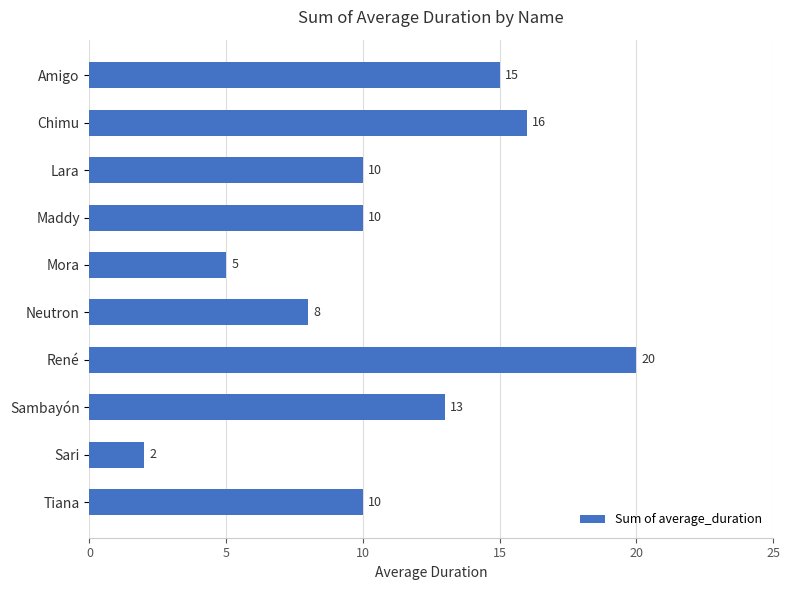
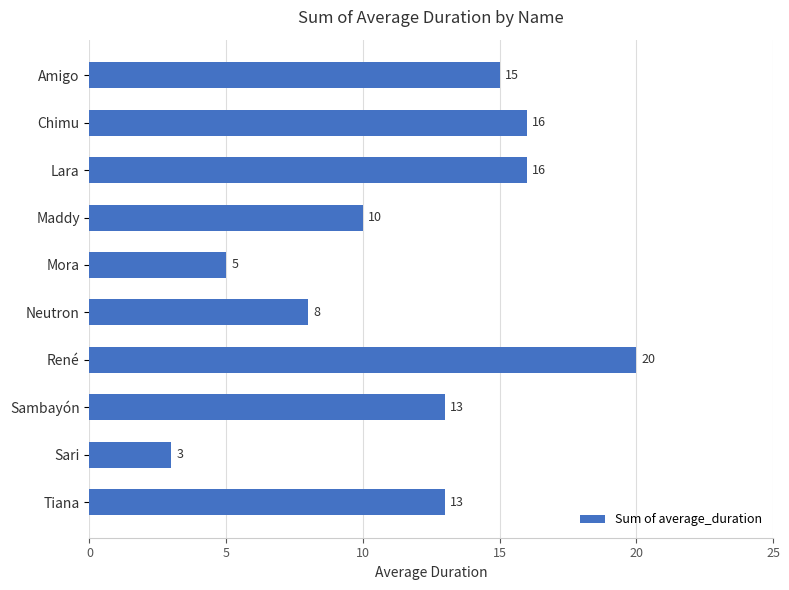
  {
    "Amigo": 15,
    "Chimu": 16,
-   "Lara": 10,
+   "Lara": 16,
    "Maddy": 10,
    "Mora": 5,
    "Neutron": 8,
    "René": 20,
    "Sambayón": 13,
-   "Sari": 2,
-   "Tiana": 10
+   "Sari": 3,
+   "Tiana": 13
  }
